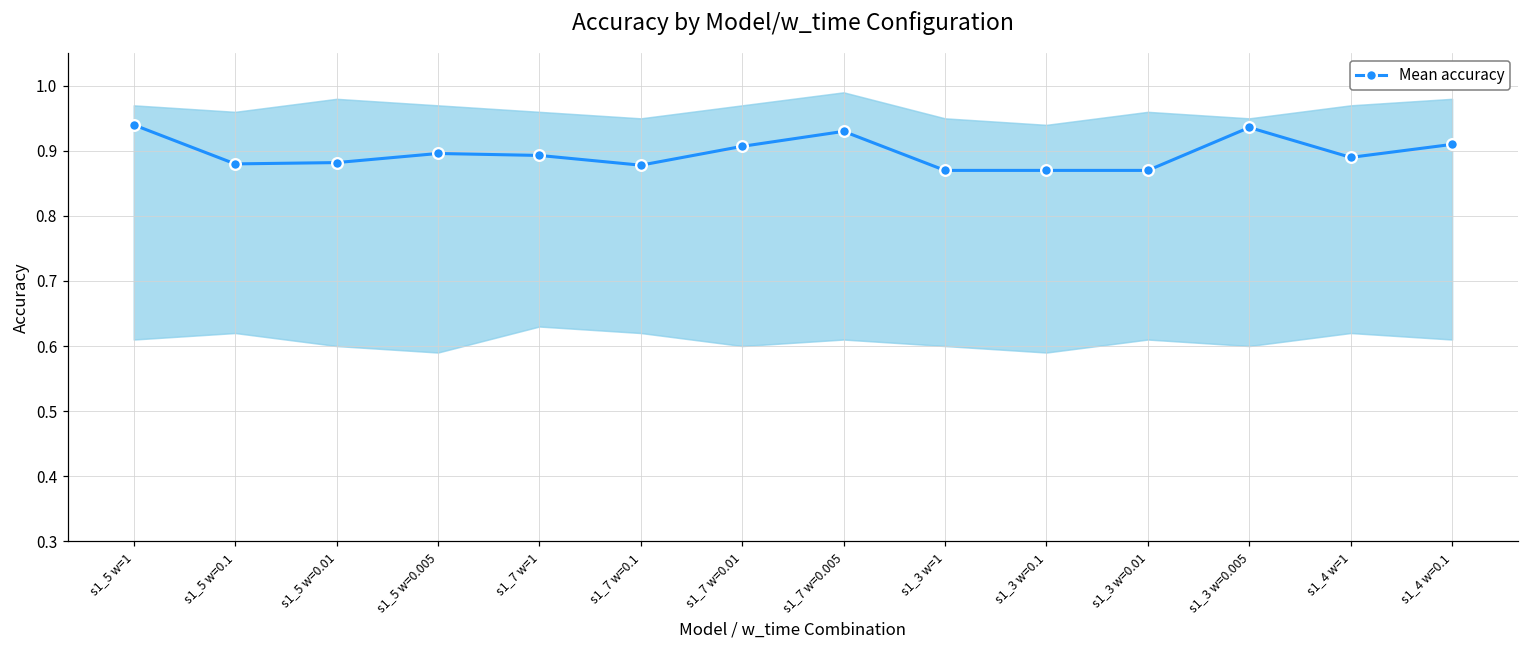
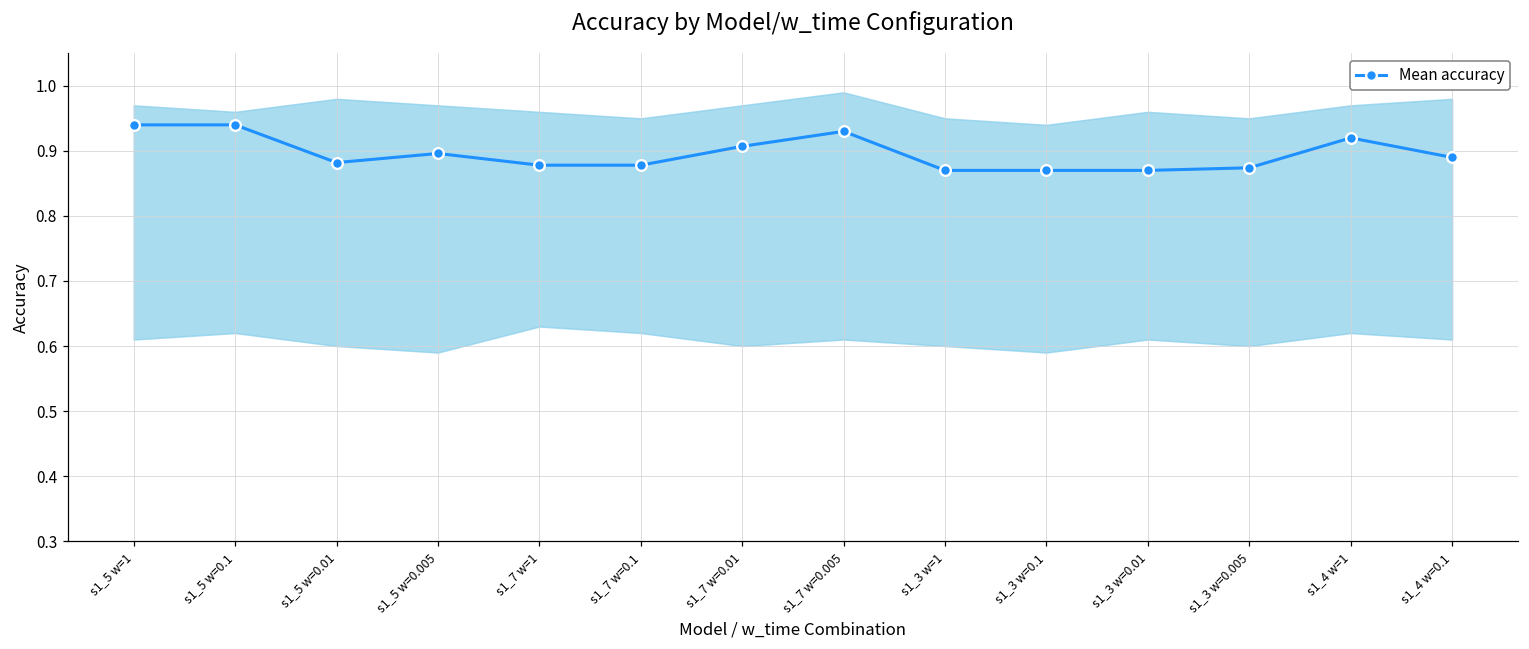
  {
    "Mean accuracy": {
      "s1_5 w=1": 0.94,
-     "s1_5 w=0.1": 0.88,
+     "s1_5 w=0.1": 0.94,
      "s1_5 w=0.01": 0.88,
      "s1_5 w=0.005": 0.90,
-     "s1_7 w=1": 0.89,
+     "s1_7 w=1": 0.88,
      "s1_7 w=0.1": 0.88,
      "s1_7 w=0.01": 0.91,
      "s1_7 w=0.005": 0.93,
      "s1_3 w=1": 0.87,
      "s1_3 w=0.1": 0.87,
      "s1_3 w=0.01": 0.87,
-     "s1_3 w=0.005": 0.94,
-     "s1_4 w=1": 0.89,
-     "s1_4 w=0.1": 0.91
+     "s1_3 w=0.005": 0.87,
+     "s1_4 w=1": 0.92,
+     "s1_4 w=0.1": 0.89
    }
  }
